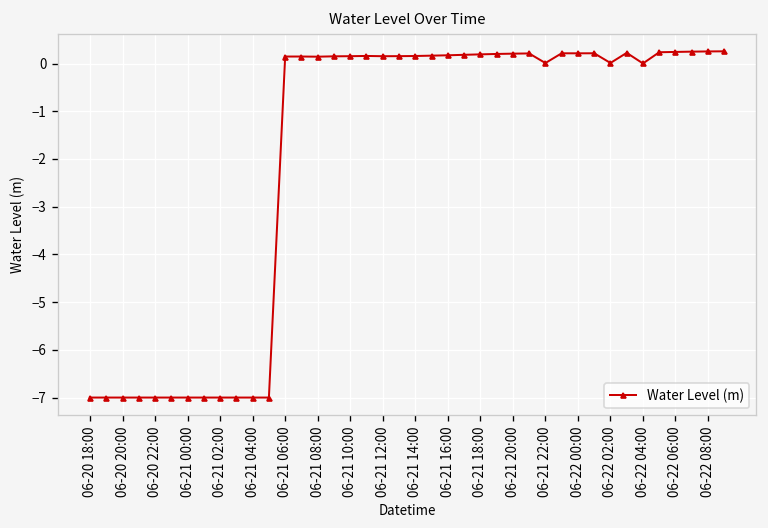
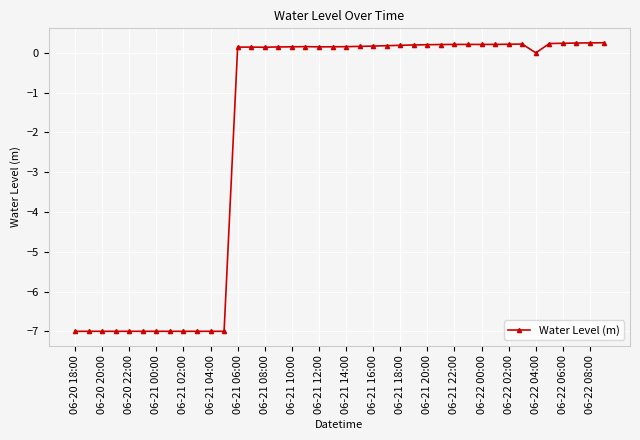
  {
    "06-20 18:00": -7.0,
    "06-20 20:00": -7.0,
    "06-20 22:00": -7.0,
    "06-21 00:00": -7.0,
    "06-21 02:00": -7.0,
    "06-21 04:00": -7.0,
    "06-21 06:00": 0.1,
    "06-21 08:00": 0.1,
    "06-21 10:00": 0.2,
    "06-21 12:00": 0.2,
    "06-21 14:00": 0.2,
    "06-21 16:00": 0.2,
    "06-21 18:00": 0.2,
    "06-21 20:00": 0.2,
-   "06-21 22:00": 0.0,
+   "06-21 22:00": 0.2,
    "06-22 00:00": 0.2,
-   "06-22 02:00": 0.0,
+   "06-22 02:00": 0.2,
    "06-22 04:00": 0.0,
    "06-22 06:00": 0.2,
    "06-22 08:00": 0.3
  }
